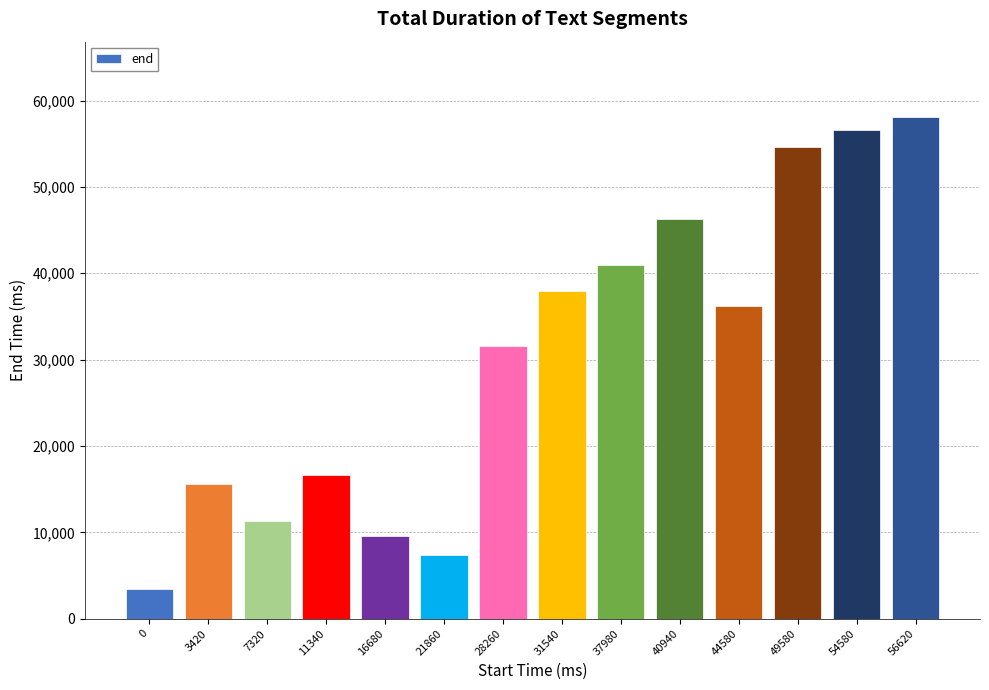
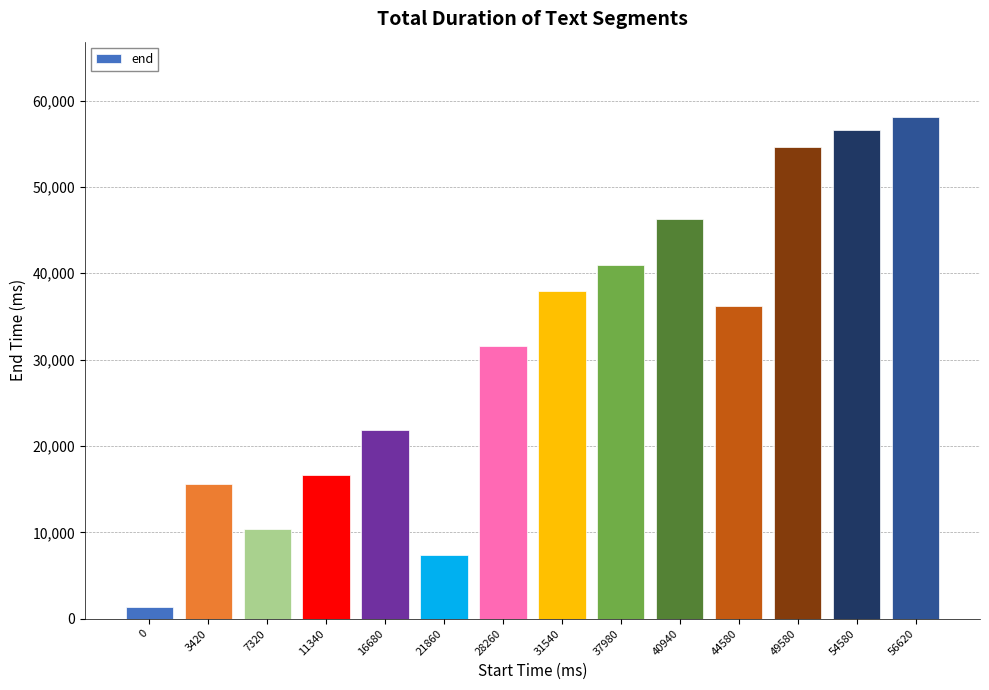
  {
-   "0": "3,000",
+   "0": "1,000",
    "3420": "16,000",
-   "7320": "11,000",
+   "7320": "10,000",
    "11340": "17,000",
-   "16680": "10,000",
+   "16680": "22,000",
    "21860": "7,000",
    "28260": "32,000",
    "31540": "38,000",
    "37980": "41,000",
    "40940": "46,000",
    "44580": "36,000",
    "49580": "55,000",
    "54580": "57,000",
    "56620": "58,000"
  }
